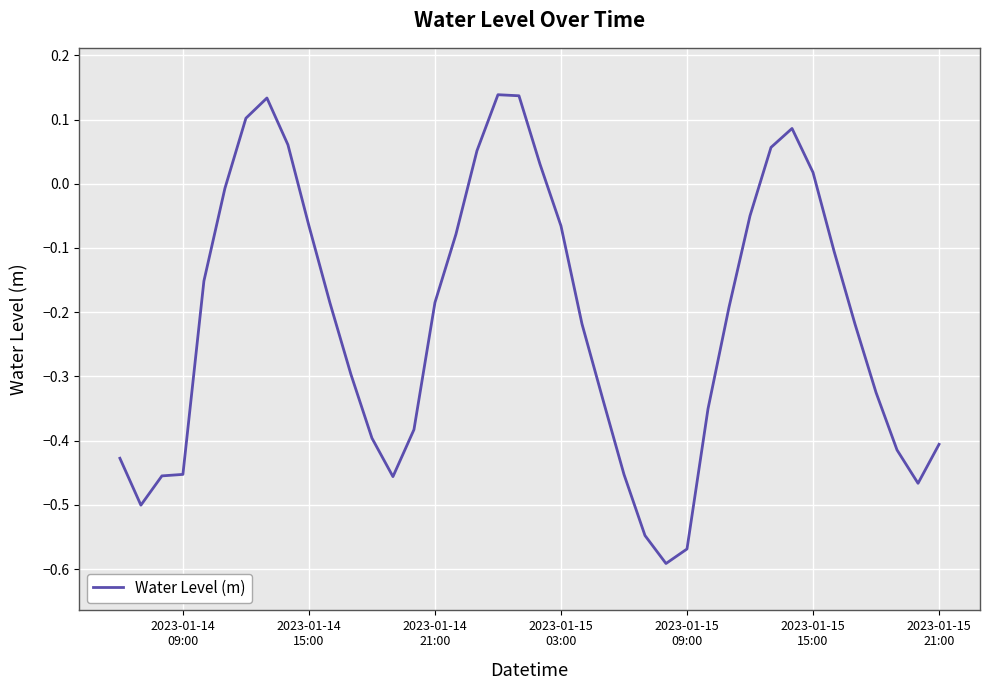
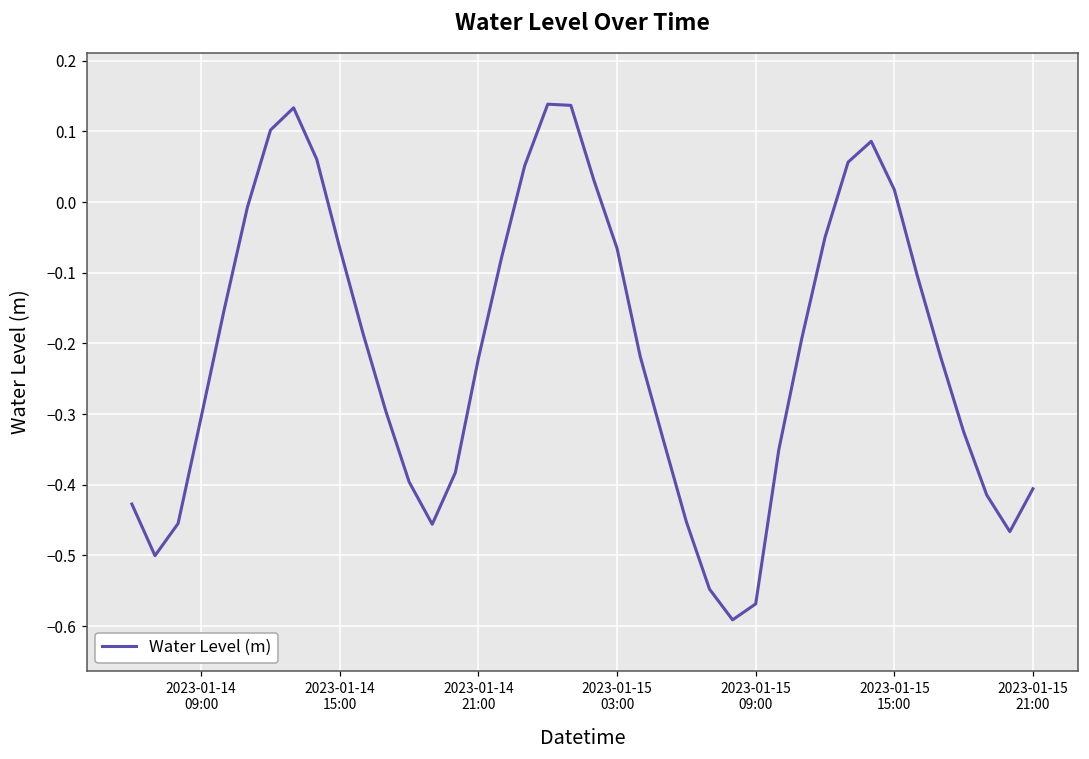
  {
-   "2023-01-14 09:00": -0.45,
+   "2023-01-14 09:00": -0.30,
    "2023-01-14 15:00": -0.07,
-   "2023-01-14 21:00": -0.18,
+   "2023-01-14 21:00": -0.22,
    "2023-01-15 03:00": -0.07,
    "2023-01-15 09:00": -0.57,
    "2023-01-15 15:00": 0.02,
    "2023-01-15 21:00": -0.41
  }
